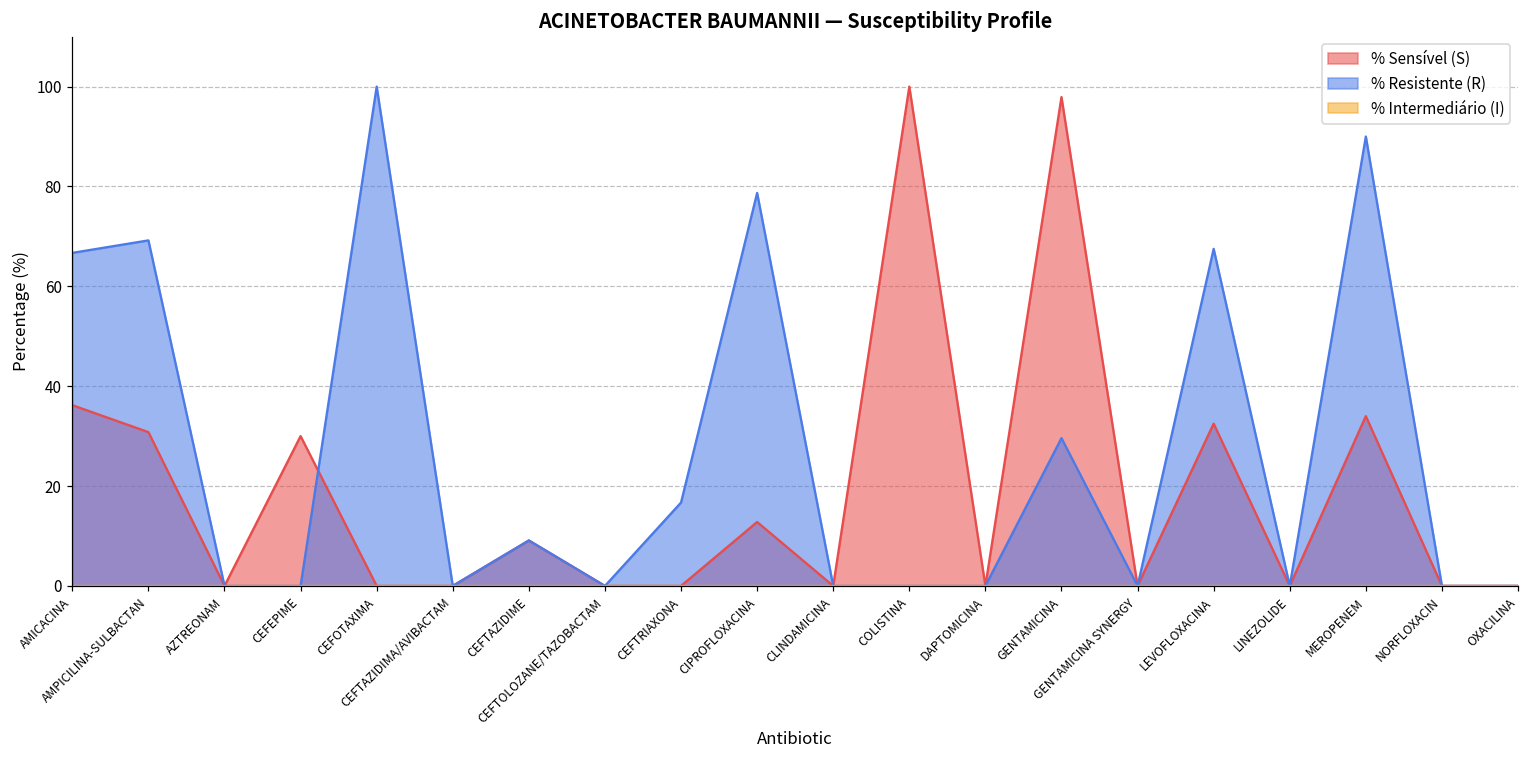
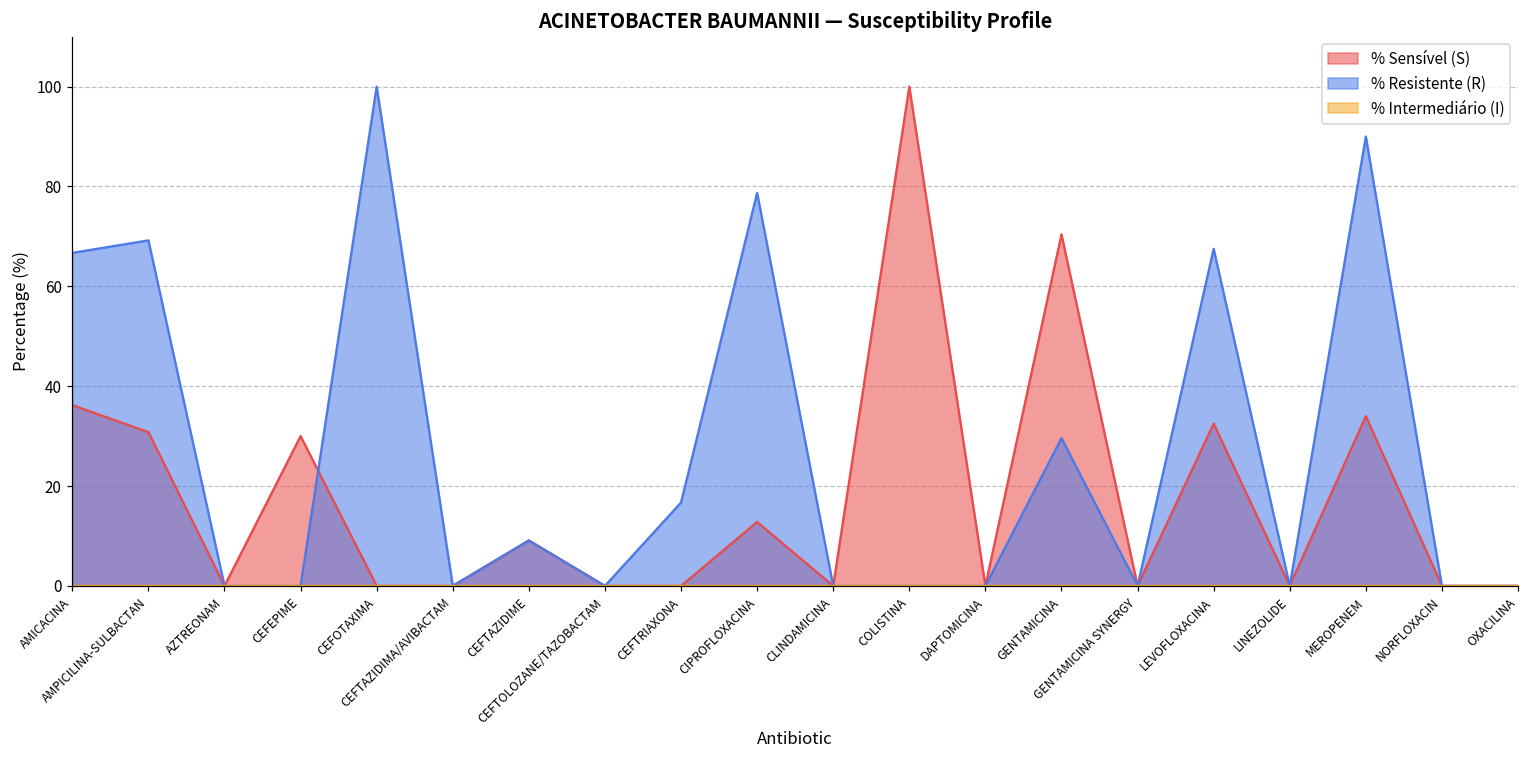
  {
    "% Sensível (S)": {
      "AMICACINA": 36,
      "AMPICILINA-SULBACTAN": 31,
      "CEFEPIME": 30,
      "CIPROFLOXACINA": 13,
      "COLISTINA": 100,
-     "GENTAMICINA": 98,
+     "GENTAMICINA": 70,
      "LEVOFLOXACINA": 33,
      "MEROPENEM": 34
    },
    "% Resistente (R)": {
      "AMICACINA": 67,
      "AMPICILINA-SULBACTAN": 69,
      "CEFOTAXIMA": 100,
      "CEFTRIAXONA": 17,
      "CIPROFLOXACINA": 79,
      "GENTAMICINA": 30,
      "LEVOFLOXACINA": 68,
      "MEROPENEM": 90
    },
    "% Intermediário (I)": {
      "AMICACINA": 0,
      "AMPICILINA-SULBACTAN": 0,
      "CEFTAZIDIME": 0,
      "CIPROFLOXACINA": 0,
      "GENTAMICINA": 0,
      "LEVOFLOXACINA": 0,
      "MEROPENEM": 0
    }
  }
